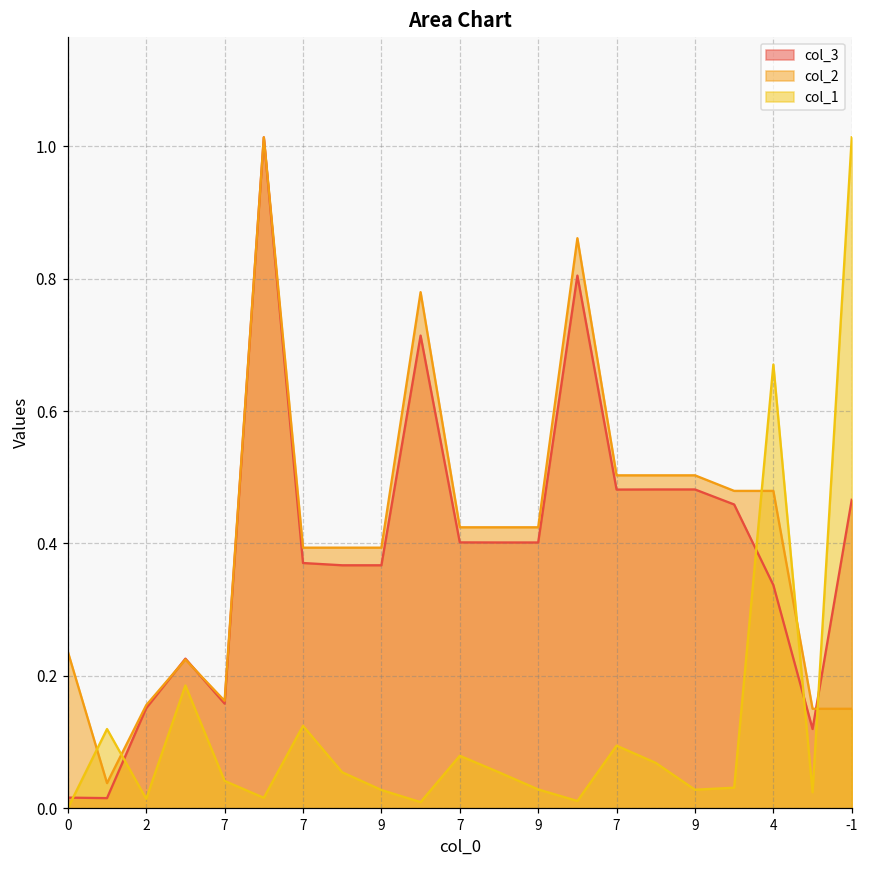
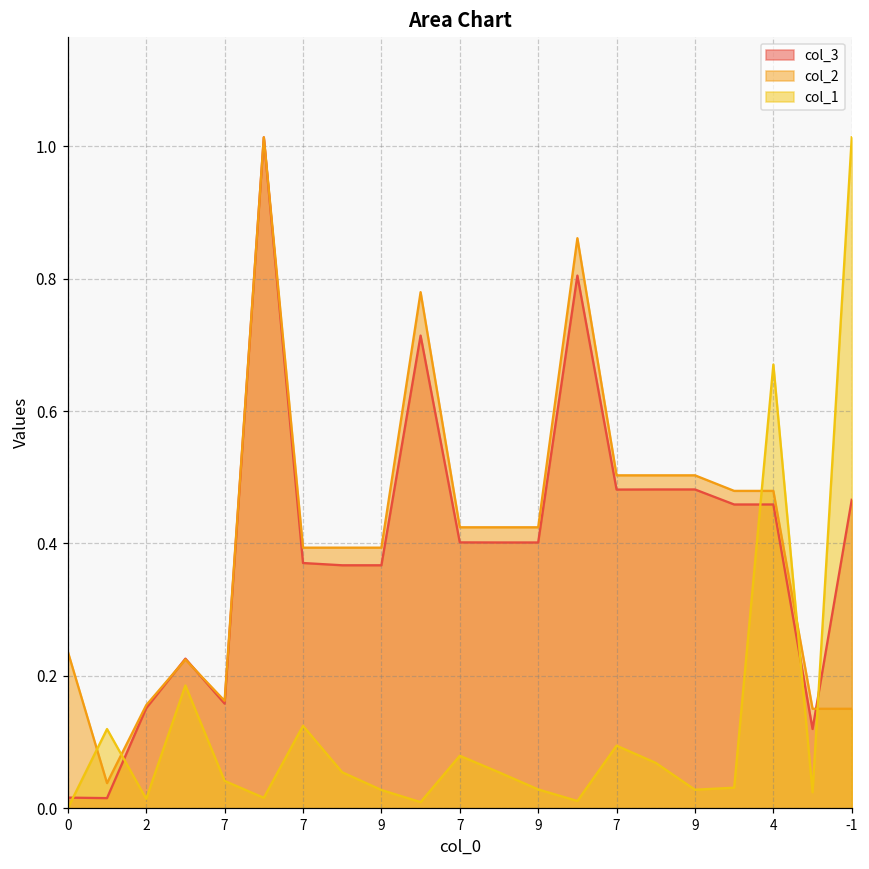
  {
    "col_3": {
      "0": 0.02,
      "2": 0.15,
-     "4": 0.34,
+     "4": 0.46,
      "-1": 0.47
    }
  }
